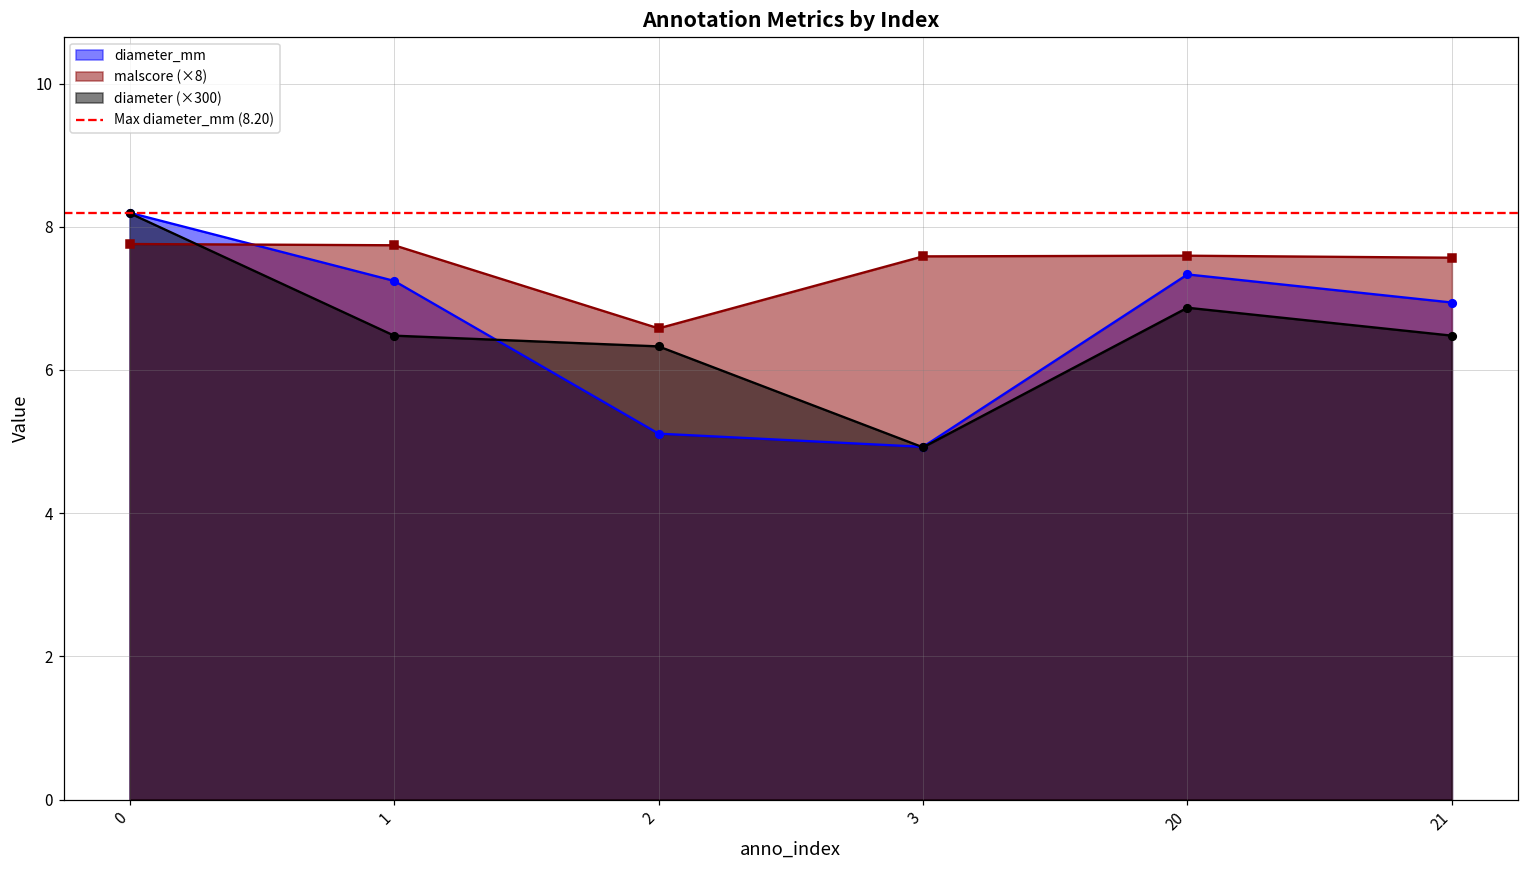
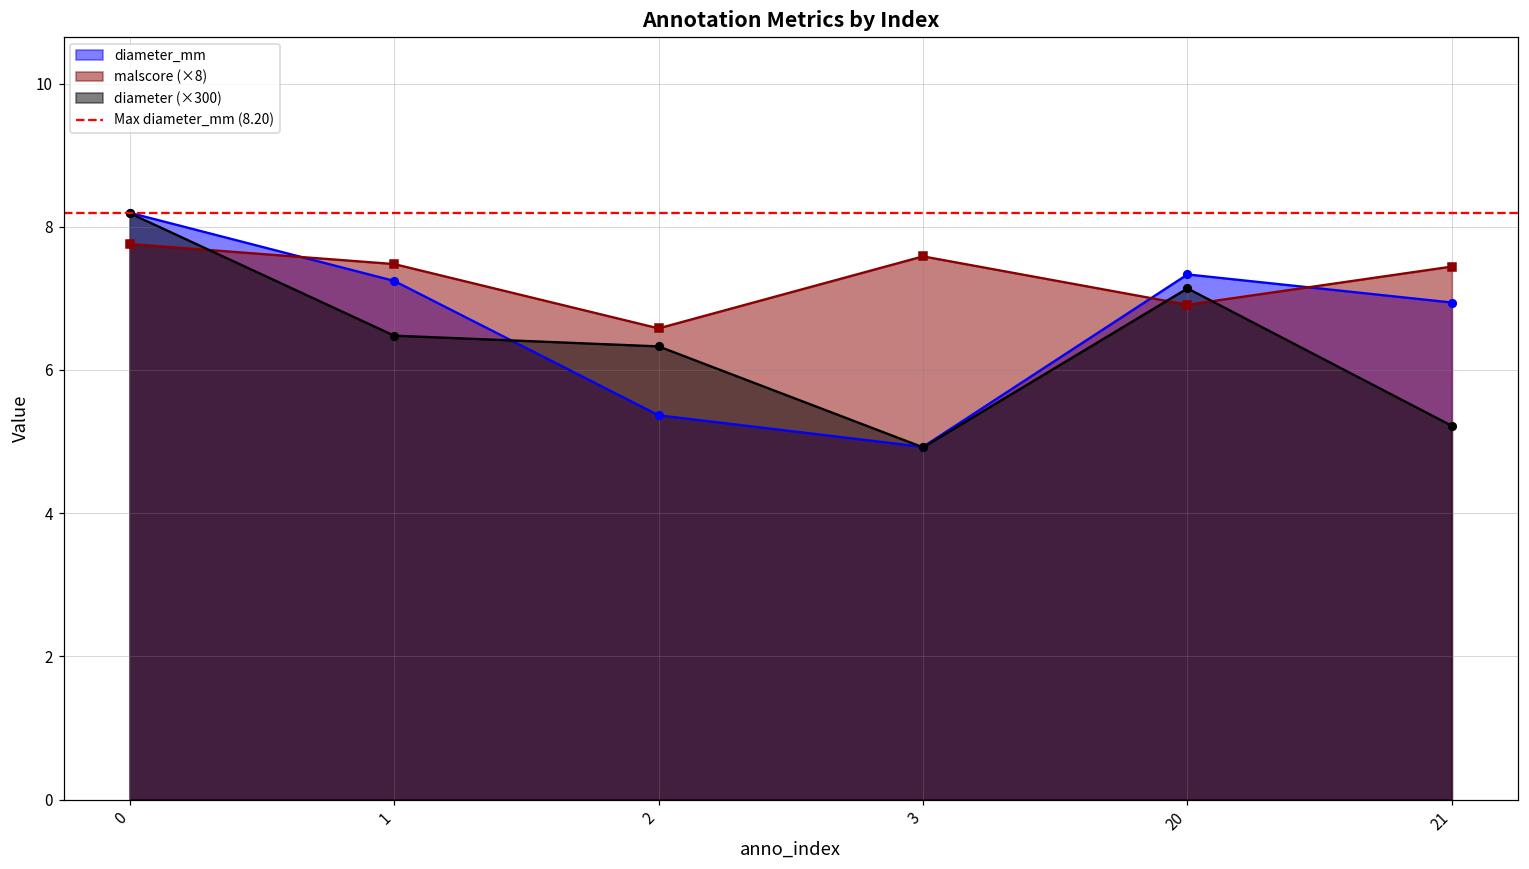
  {
    "diameter_mm": {
      "1": 7.2,
-     "2": 5.1,
+     "2": 5.4,
      "20": 7.3,
      "21": 6.9
    },
    "malscore (×8)": {
      "0": 7.8,
-     "1": 7.7,
+     "1": 7.5,
      "2": 6.6,
      "3": 7.6,
-     "20": 7.6,
-     "21": 7.6
+     "20": 6.9,
+     "21": 7.4
    },
    "diameter (×300)": {
      "1": 6.5,
      "2": 6.3,
-     "20": 6.9,
-     "21": 6.5
+     "20": 7.1,
+     "21": 5.2
    }
  }
